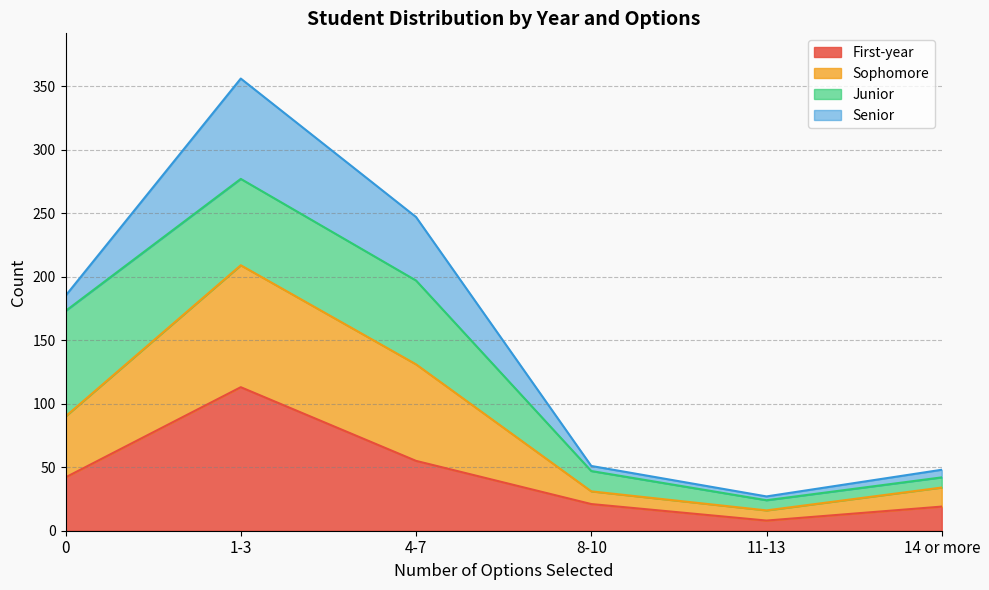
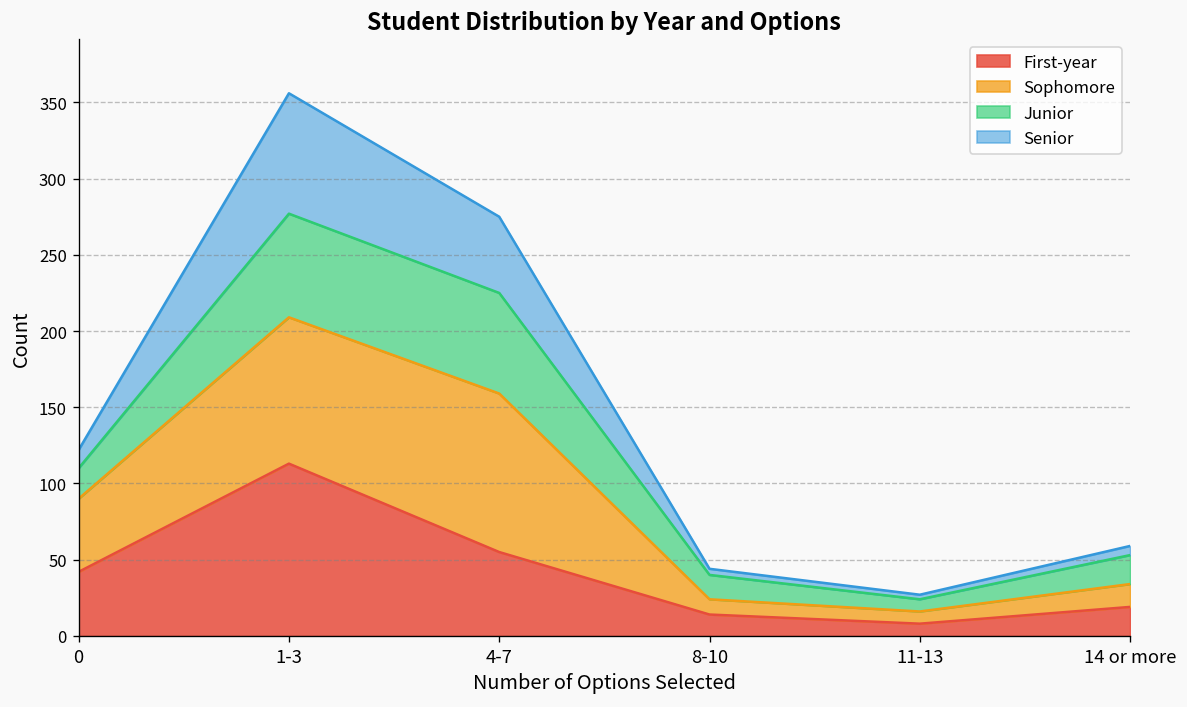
  {
    "First-year": {
      "0": 42,
      "1-3": 113,
      "4-7": 55,
-     "8-10": 21,
+     "8-10": 14,
      "11-13": 8,
      "14 or more": 19
    },
    "Sophomore": {
      "0": 48,
      "1-3": 96,
-     "4-7": 76,
+     "4-7": 104,
      "8-10": 10,
      "11-13": 8,
      "14 or more": 15
    },
    "Junior": {
-     "0": 83,
+     "0": 20,
      "1-3": 68,
      "4-7": 66,
      "8-10": 16,
      "11-13": 8,
-     "14 or more": 8
+     "14 or more": 19
    },
    "Senior": {
      "0": 12,
      "1-3": 79,
      "4-7": 50,
      "8-10": 4,
      "11-13": 3,
      "14 or more": 6
    }
  }
